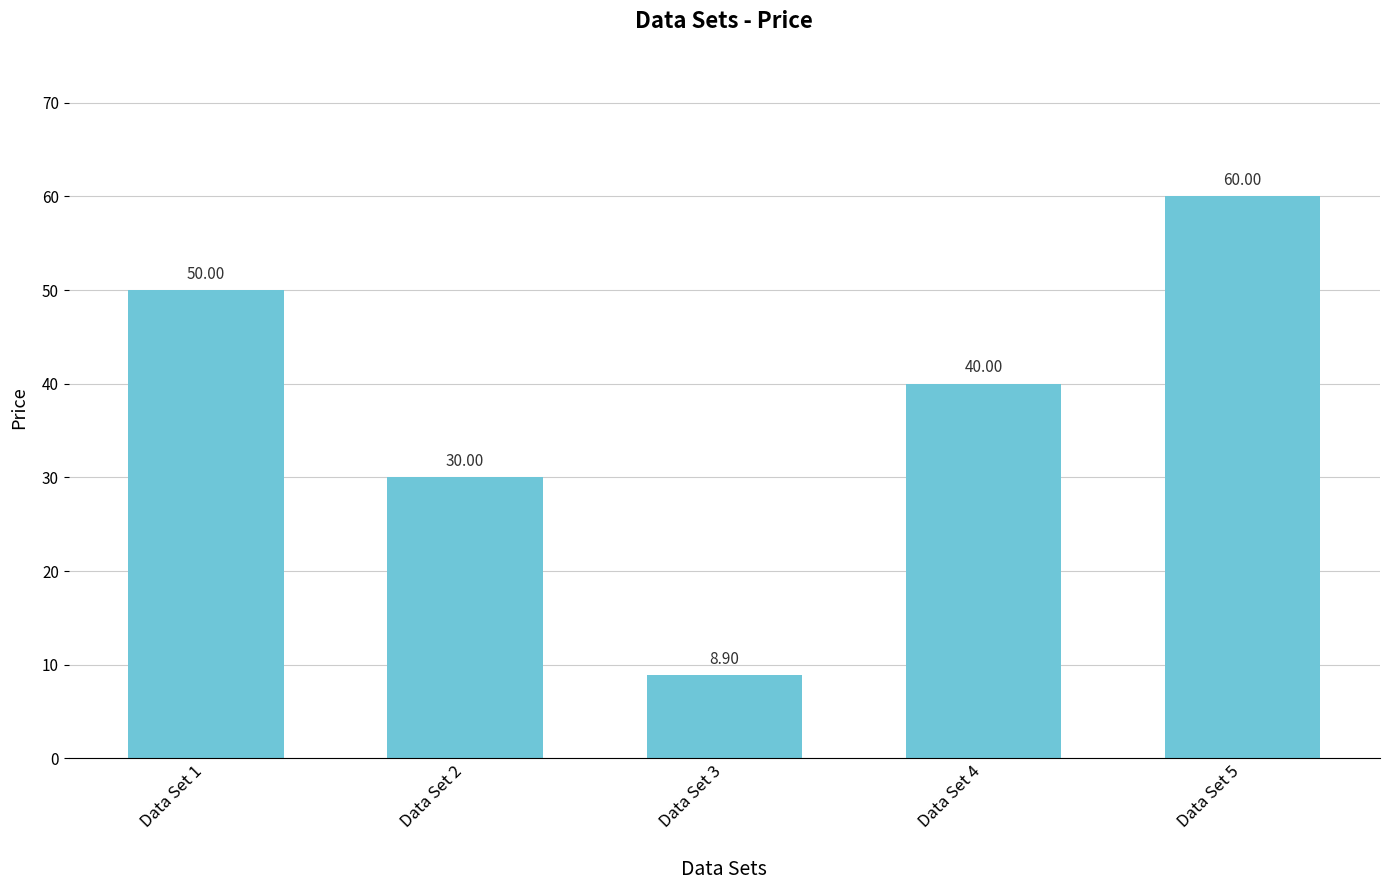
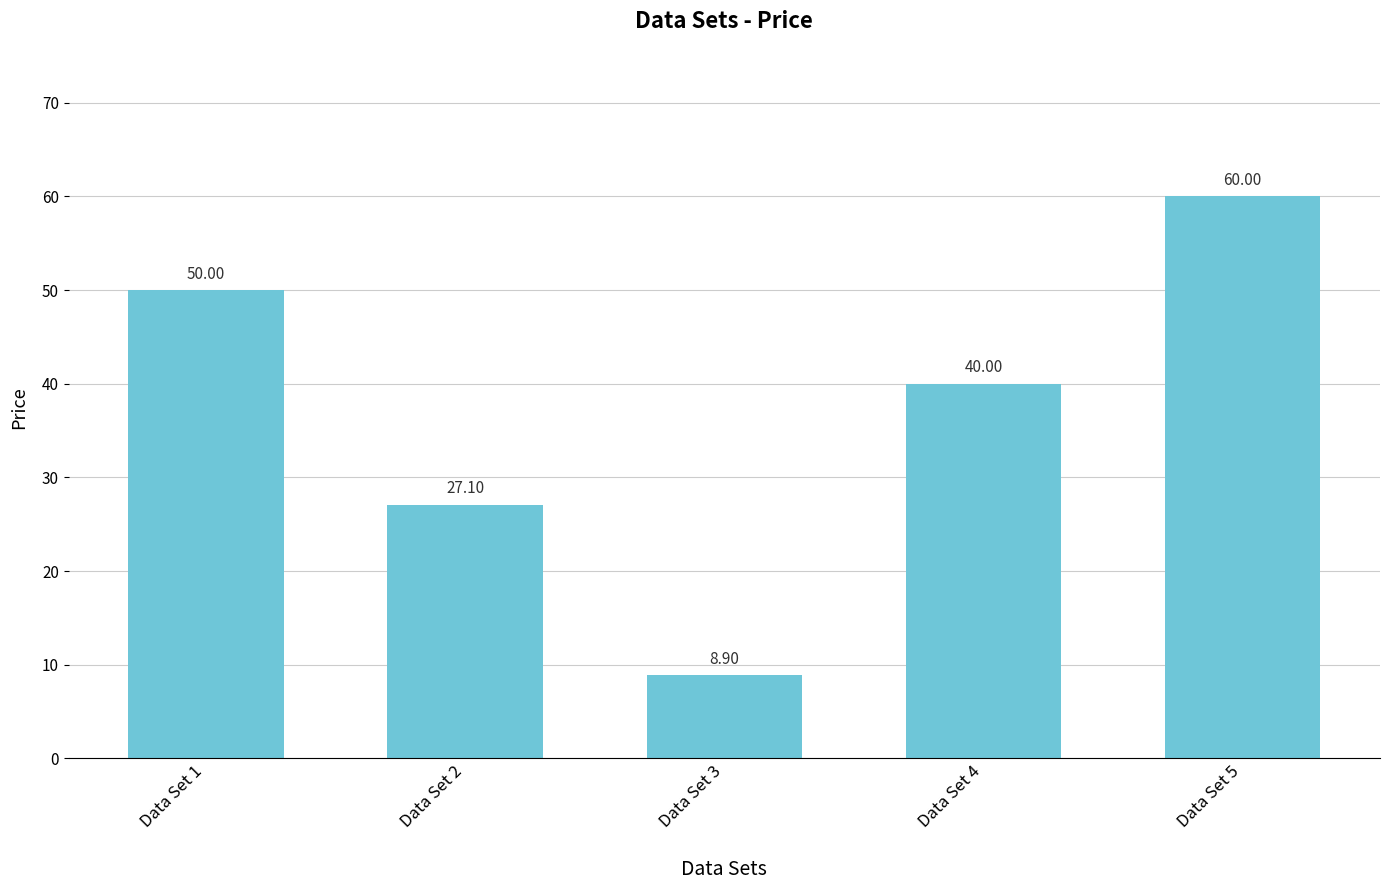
  {
    "Data Set 1": 50.00,
-   "Data Set 2": 30.00,
+   "Data Set 2": 27.10,
    "Data Set 3": 8.90,
    "Data Set 4": 40.00,
    "Data Set 5": 60.00
  }
